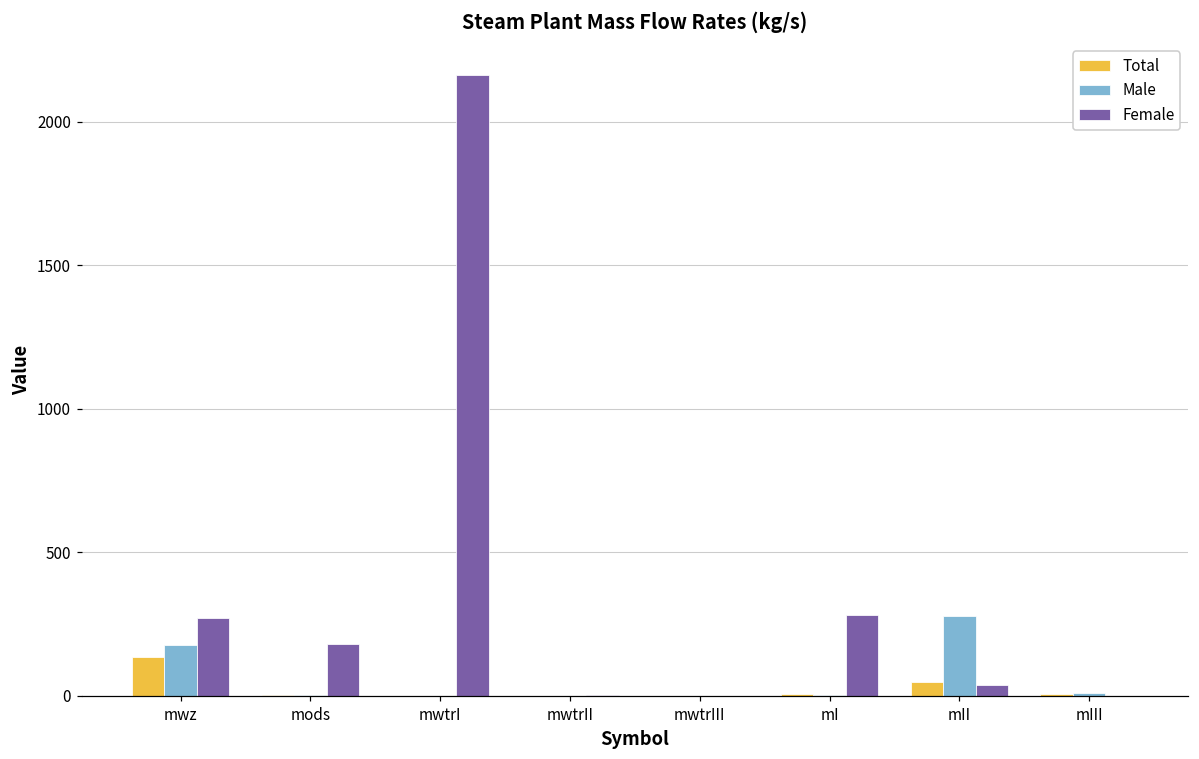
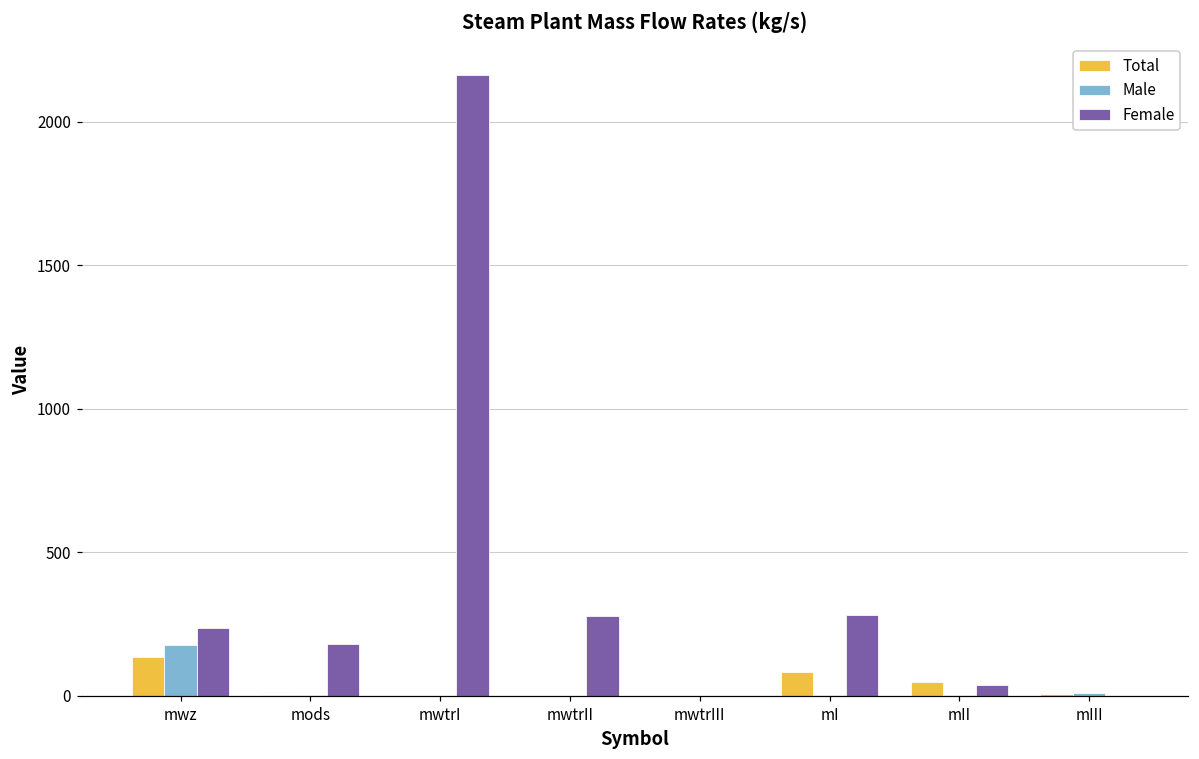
  {
    "Total": {
      "mwz": 130,
-     "mI": 10,
+     "mI": 80,
      "mII": 50
    },
    "Male": {
      "mwz": 180,
      "mwtrI": 0,
      "mwtrII": 0,
      "mwtrIII": 0,
-     "mII": 280,
+     "mII": 0,
      "mIII": 10
    },
    "Female": {
-     "mwz": 270,
+     "mwz": 240,
      "mods": 180,
      "mwtrI": 2160,
-     "mwtrII": 0,
+     "mwtrII": 280,
      "mI": 280,
      "mII": 40
    }
  }
